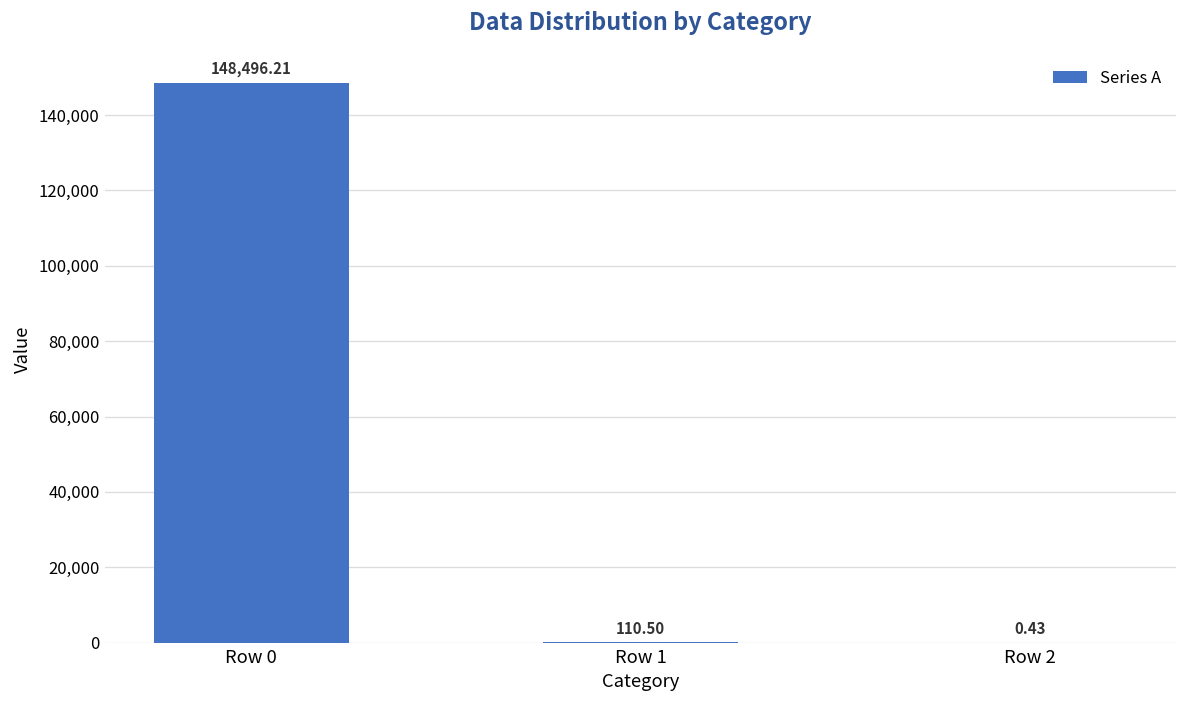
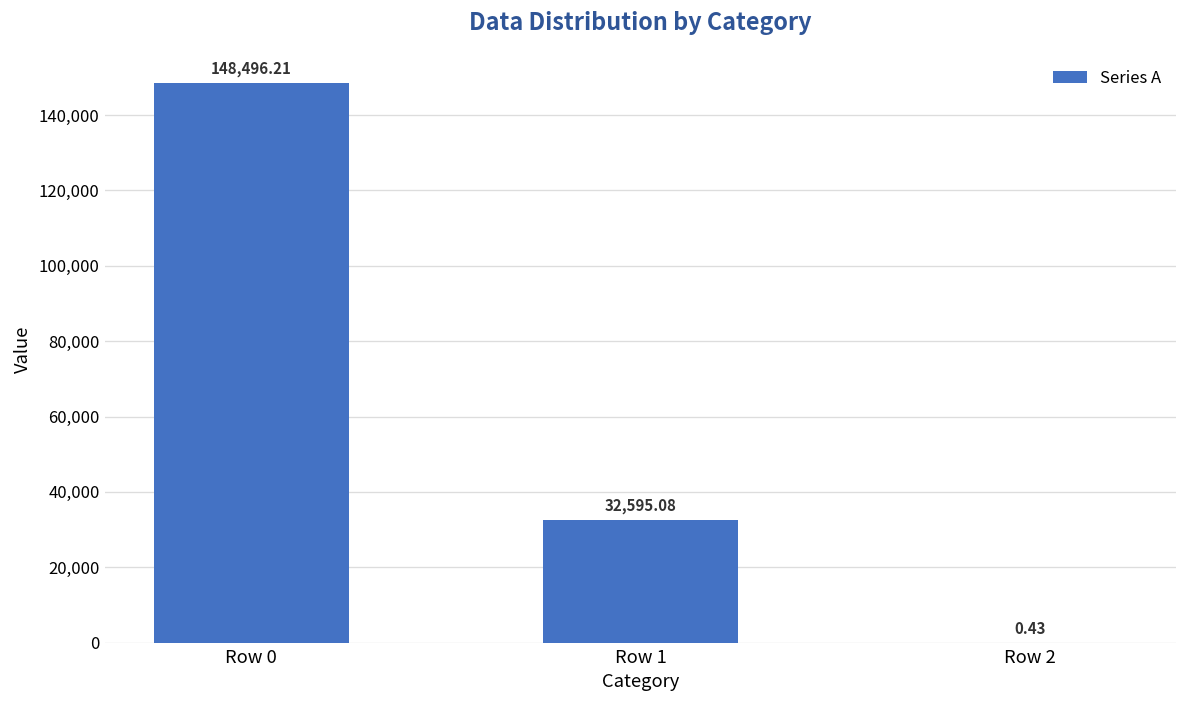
  {
    "Row 0": "148,496.21",
-   "Row 1": "110.50",
+   "Row 1": "32,595.08",
    "Row 2": "0.43"
  }
